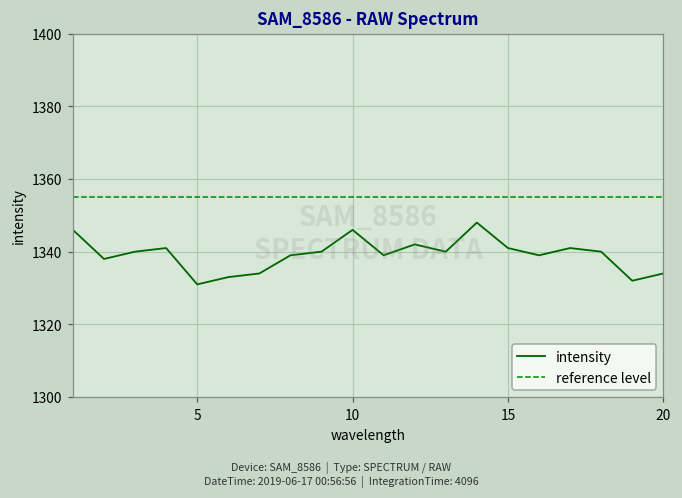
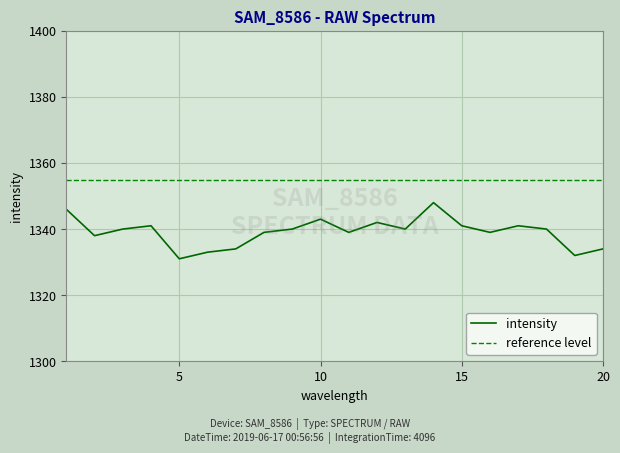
  {
    "5": 1331,
-   "10": 1346,
+   "10": 1343,
    "15": 1341,
    "20": 1334
  }
